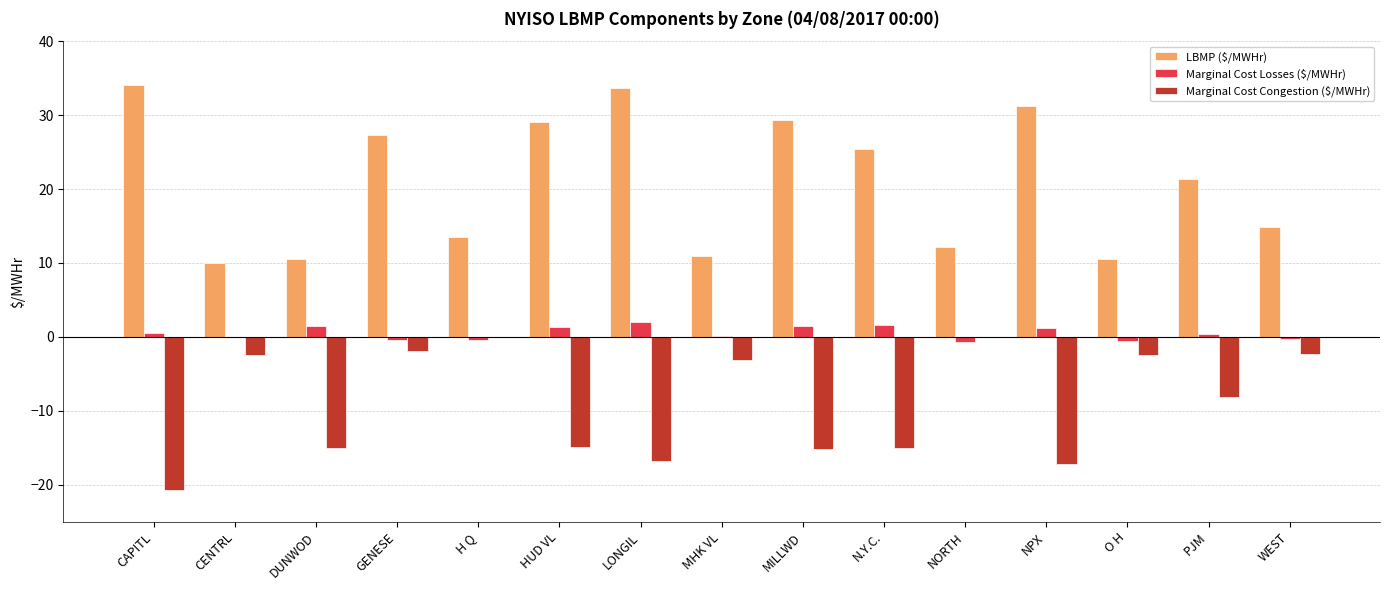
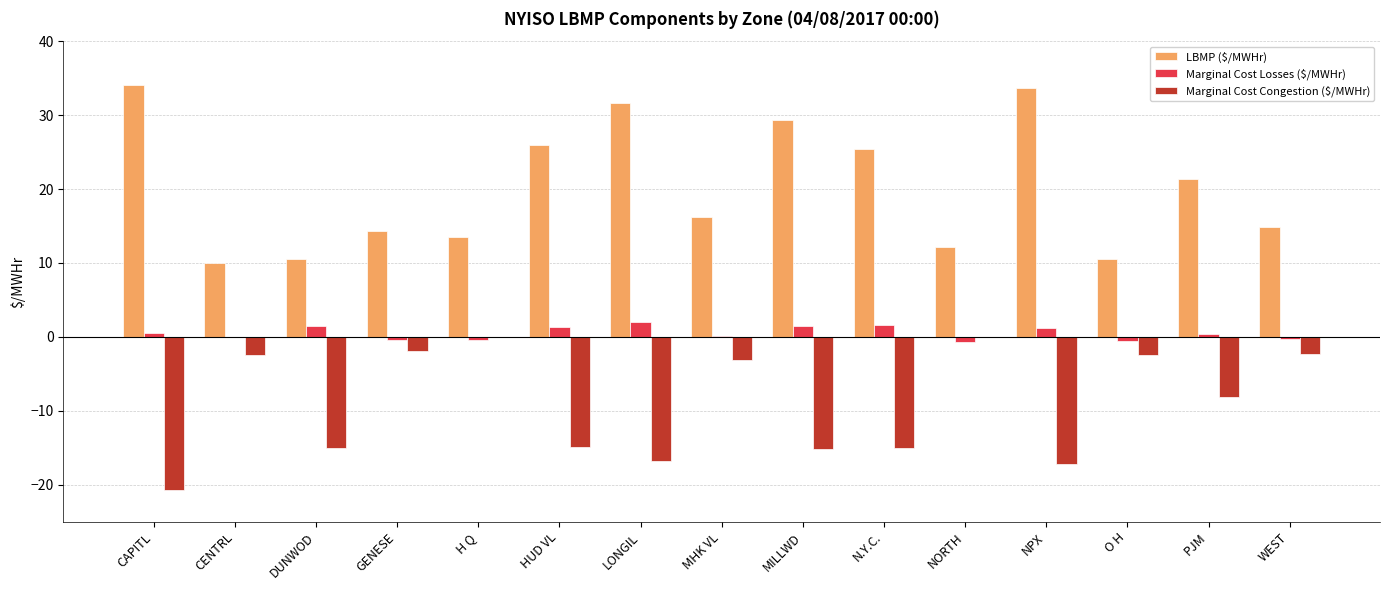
  {
    "LBMP ($/MWHr)": {
      "CAPITL": 34,
      "CENTRL": 10,
      "DUNWOD": 10,
-     "GENESE": 27,
+     "GENESE": 14,
      "H Q": 14,
-     "HUD VL": 29,
-     "LONGIL": 34,
-     "MHK VL": 11,
+     "HUD VL": 26,
+     "LONGIL": 32,
+     "MHK VL": 16,
      "MILLWD": 29,
      "N.Y.C.": 25,
      "NORTH": 12,
-     "NPX": 31,
+     "NPX": 34,
      "O H": 11,
      "PJM": 21,
      "WEST": 15
    }
  }
